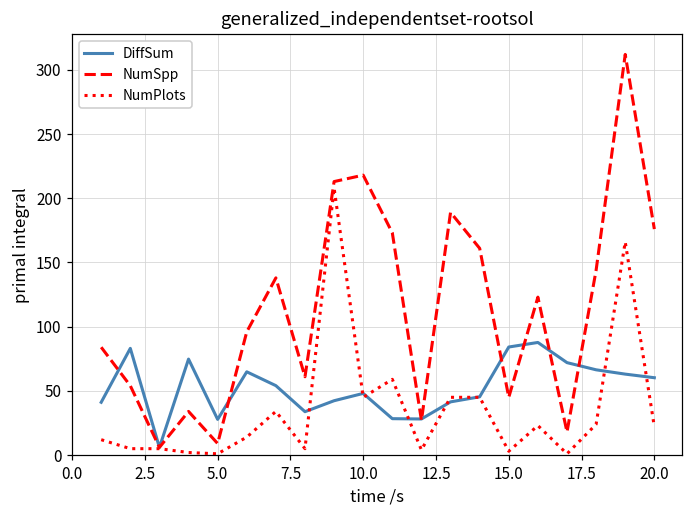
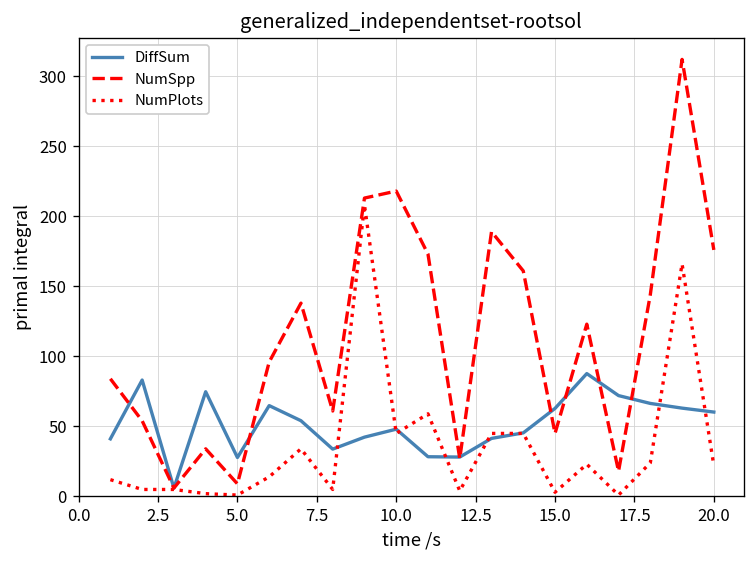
  {
    "DiffSum": {
      "5.0": 28,
      "10.0": 48,
-     "15.0": 84,
+     "15.0": 63,
      "20.0": 60
    }
  }
